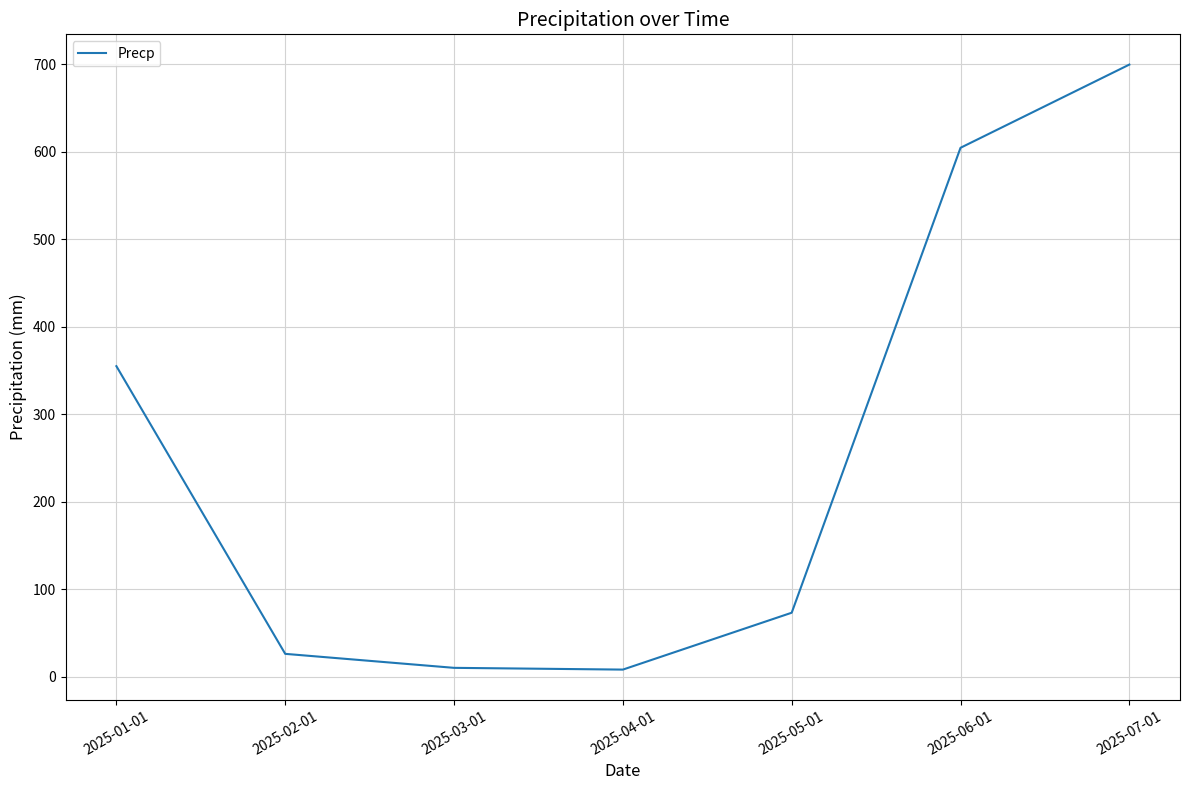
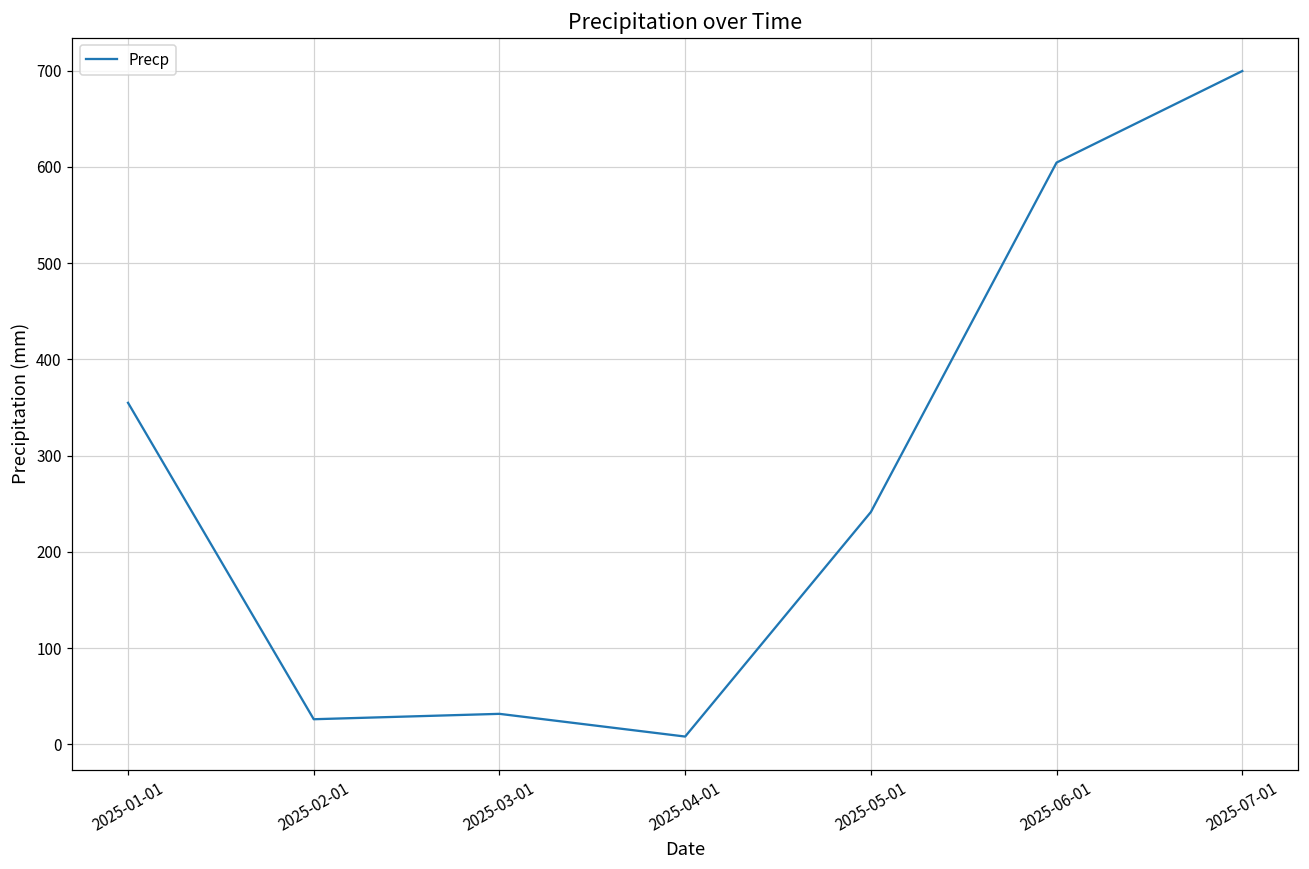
  {
    "2025-01-01": 350,
    "2025-02-01": 30,
-   "2025-03-01": 10,
+   "2025-03-01": 30,
    "2025-04-01": 10,
-   "2025-05-01": 70,
+   "2025-05-01": 240,
    "2025-06-01": 600,
    "2025-07-01": 700
  }
